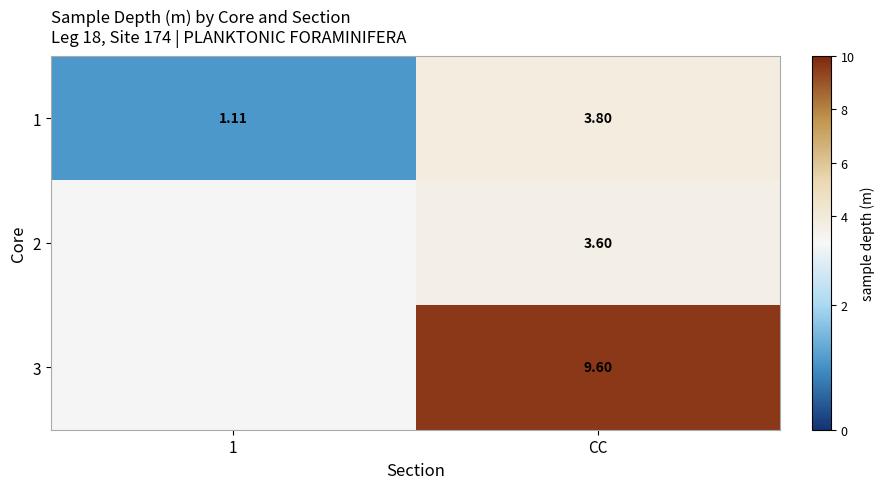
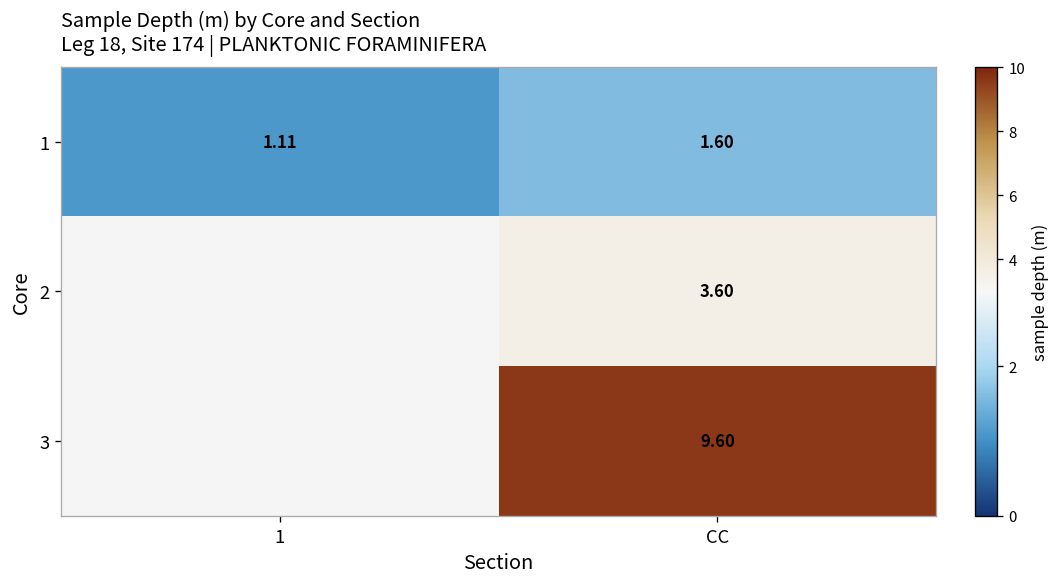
  {
    "1": {
      "1": 1.11,
-     "CC": 3.80
+     "CC": 1.60
    },
    "2": {
      "CC": 3.60
    },
    "3": {
      "CC": 9.60
    }
  }
